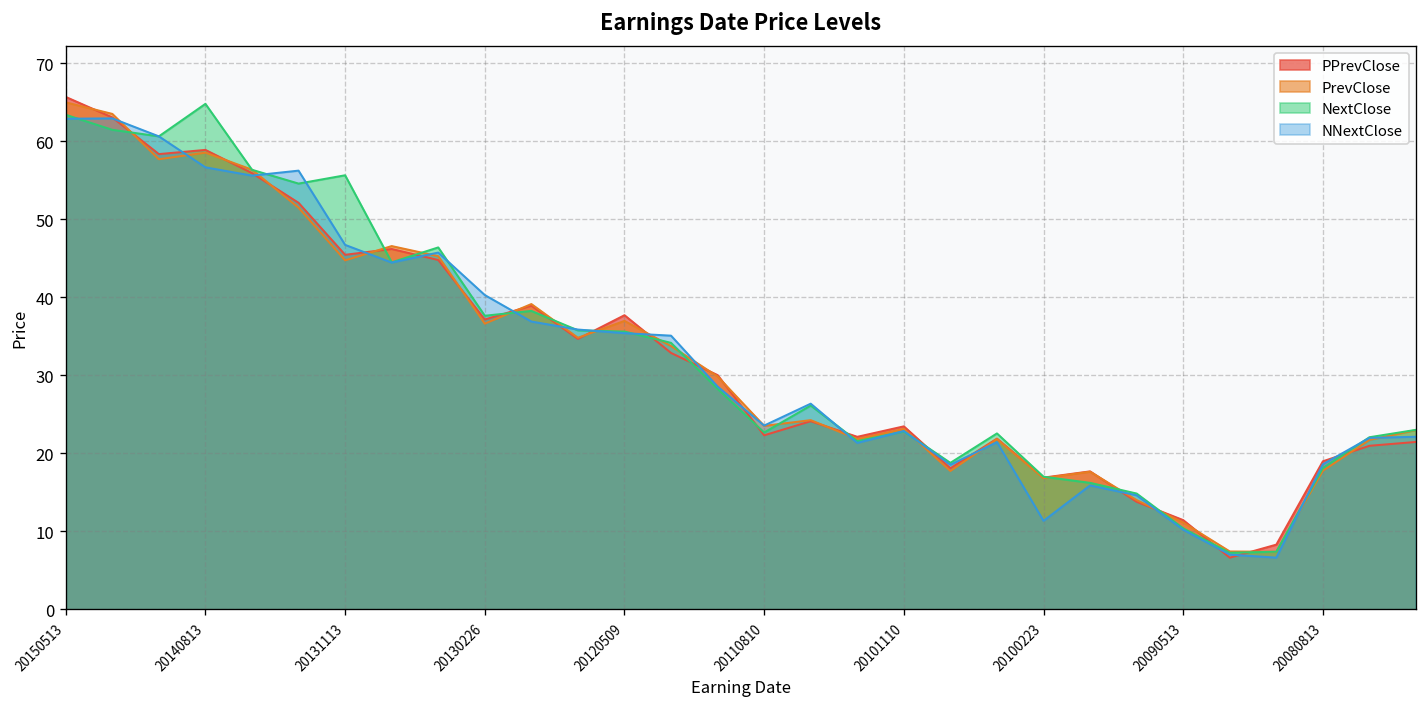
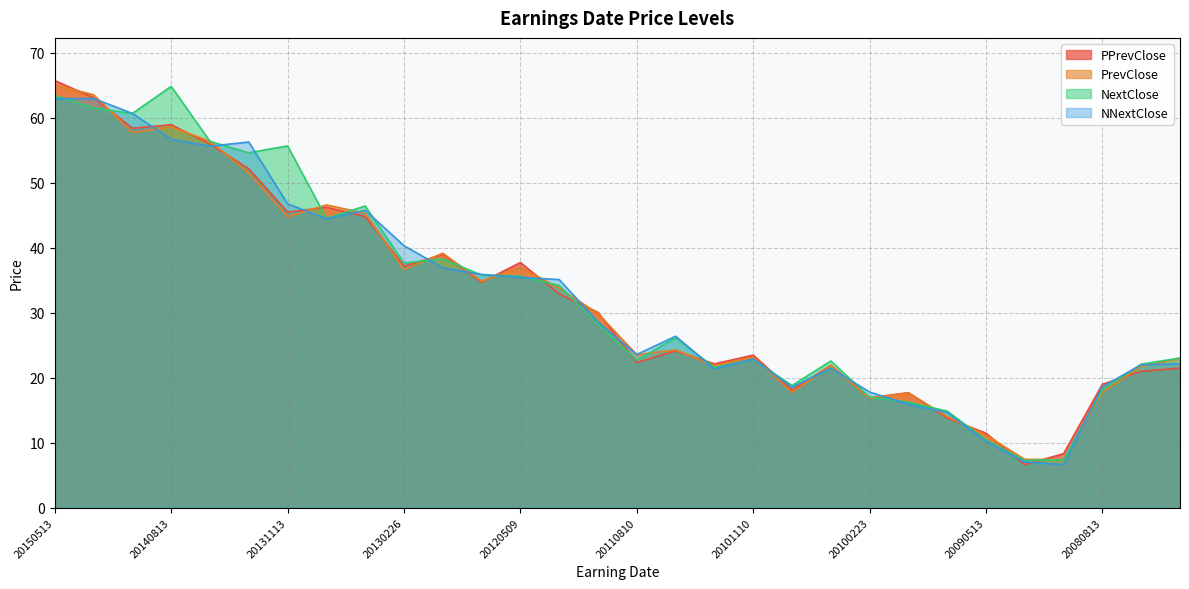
  {
    "NextClose": {
      "20150513": 63,
      "20140813": 65,
      "20131113": 56,
      "20130226": 38
    },
    "NNextClose": {
      "20150513": 63,
      "20140813": 57,
      "20131113": 47,
      "20130226": 40,
-     "20100223": 11
+     "20100223": 18
    }
  }
